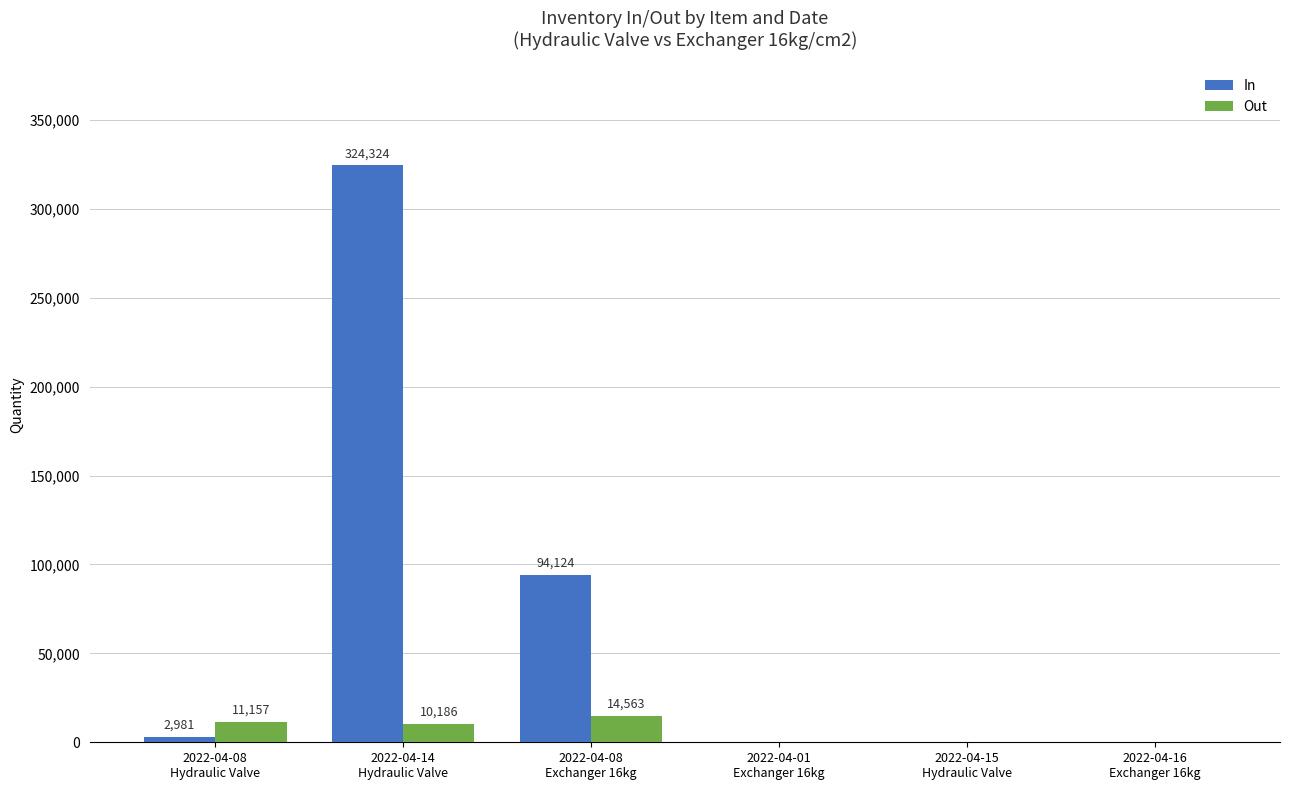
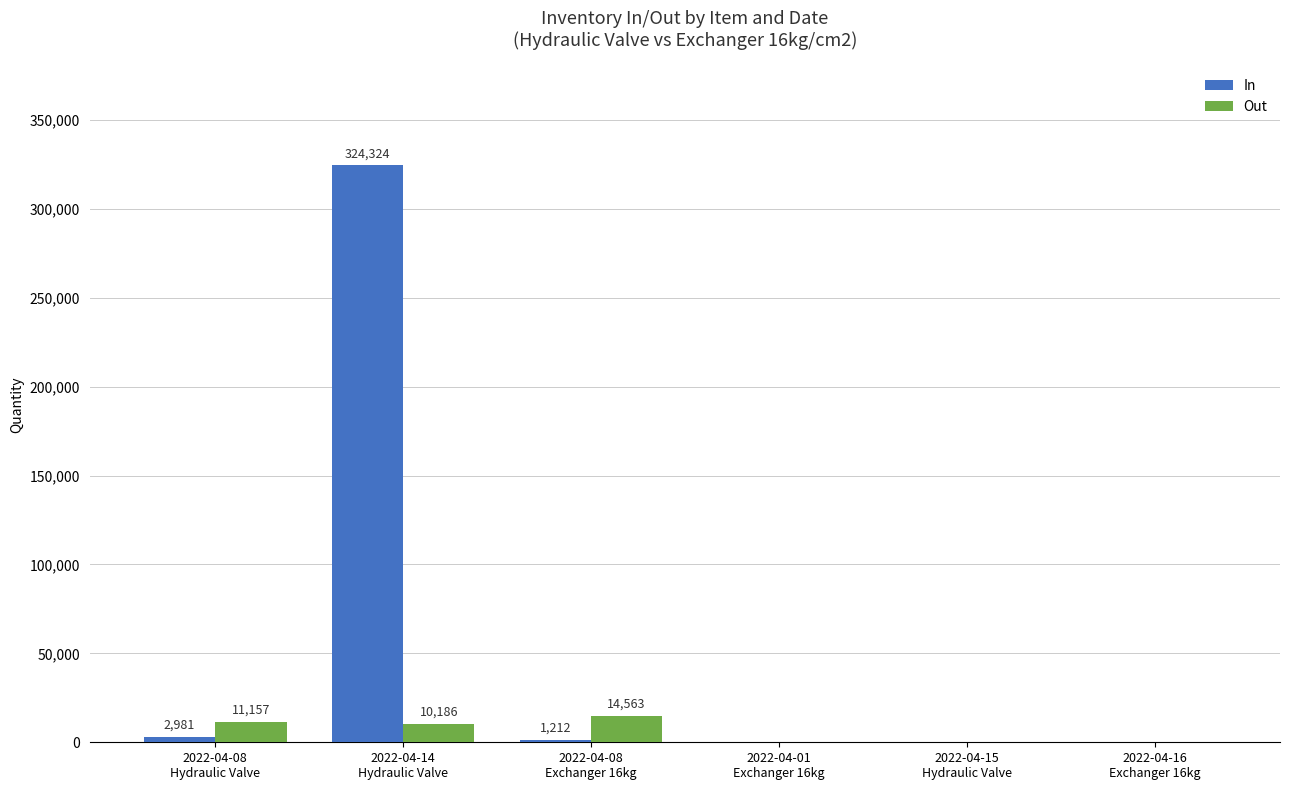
  {
    "In": {
      "2022-04-08 Hydraulic Valve": "2,981",
      "2022-04-14 Hydraulic Valve": "324,324",
-     "2022-04-08 Exchanger 16kg": "94,124"
+     "2022-04-08 Exchanger 16kg": "1,212"
    },
    "Out": {
      "2022-04-08 Hydraulic Valve": "11,157",
      "2022-04-14 Hydraulic Valve": "10,186",
      "2022-04-08 Exchanger 16kg": "14,563"
    }
  }
